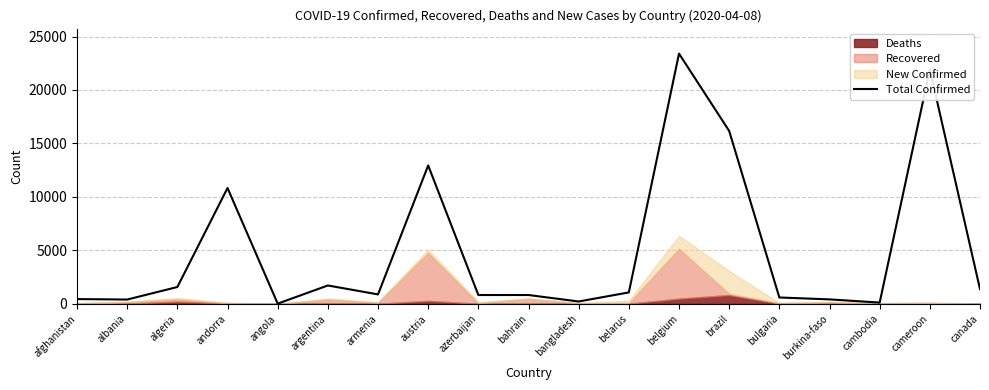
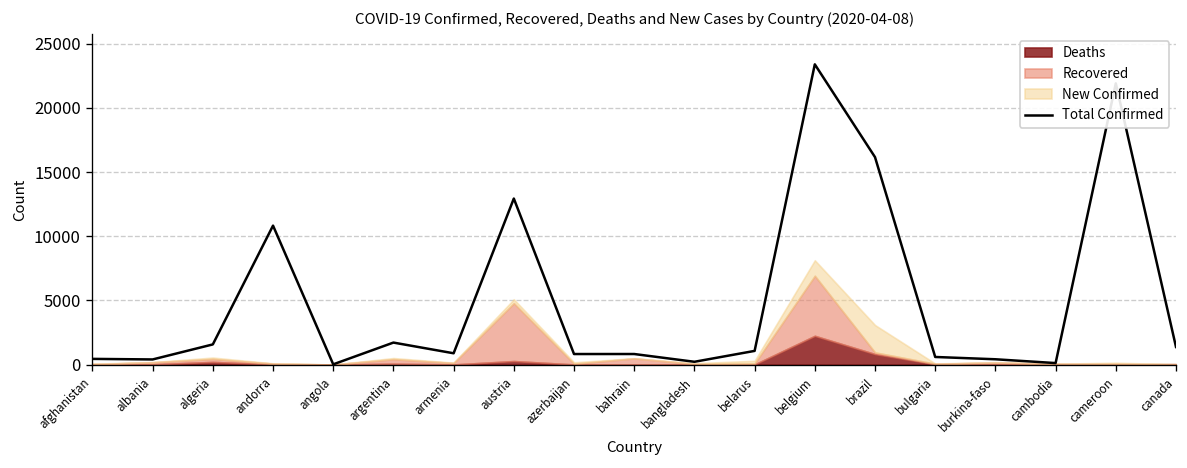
  {
    "Total Confirmed": {
      "afghanistan": 400,
      "algeria": 1600,
      "andorra": 10800,
      "argentina": 1700,
      "armenia": 900,
      "austria": 12900,
      "azerbaijan": 800,
      "bahrain": 800,
      "belarus": 1100,
      "belgium": 23400,
      "brazil": 16200,
      "bulgaria": 600,
      "canada": 1400
    },
    "Deaths": {
      "austria": 300,
-     "belgium": 500
+     "belgium": 2200
    },
    "Recovered": {
      "austria": 4500,
      "belgium": 4700
    },
    "New Confirmed": {
      "austria": 300,
      "belgium": 1200,
      "brazil": 2100
    }
  }
